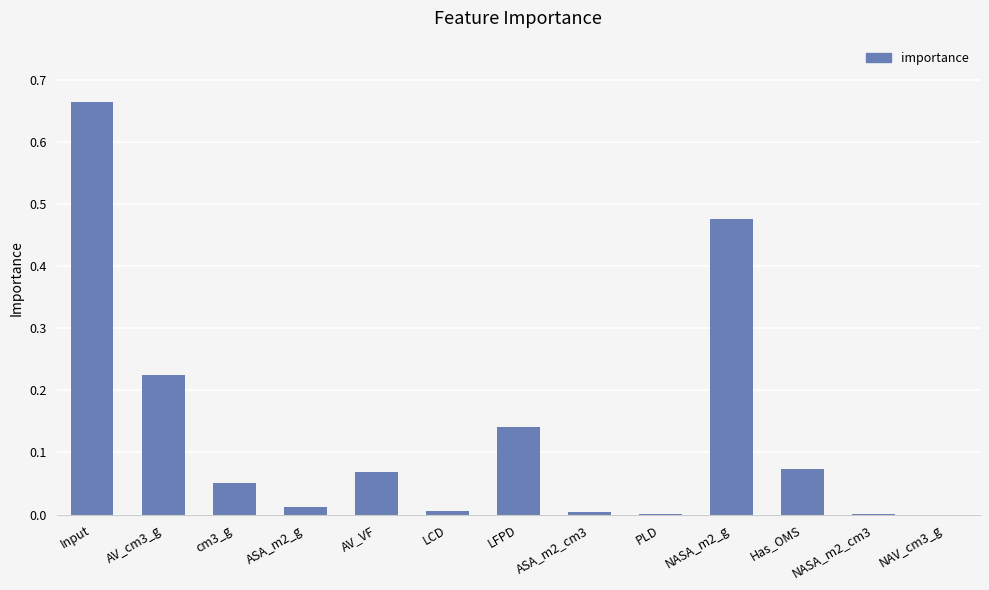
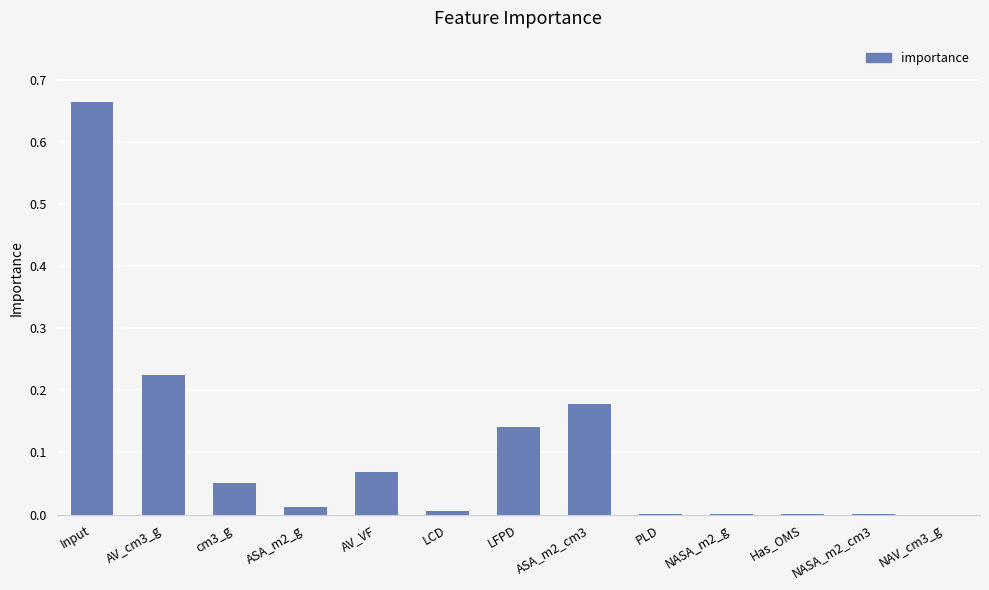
  {
    "Input": 0.66,
    "AV_cm3_g": 0.23,
    "cm3_g": 0.05,
    "ASA_m2_g": 0.01,
    "AV_VF": 0.07,
    "LCD": 0.01,
    "LFPD": 0.14,
-   "ASA_m2_cm3": 0.00,
-   "NASA_m2_g": 0.48,
-   "Has_OMS": 0.07
+   "ASA_m2_cm3": 0.18,
+   "NASA_m2_g": 0.00,
+   "Has_OMS": 0.00
  }
